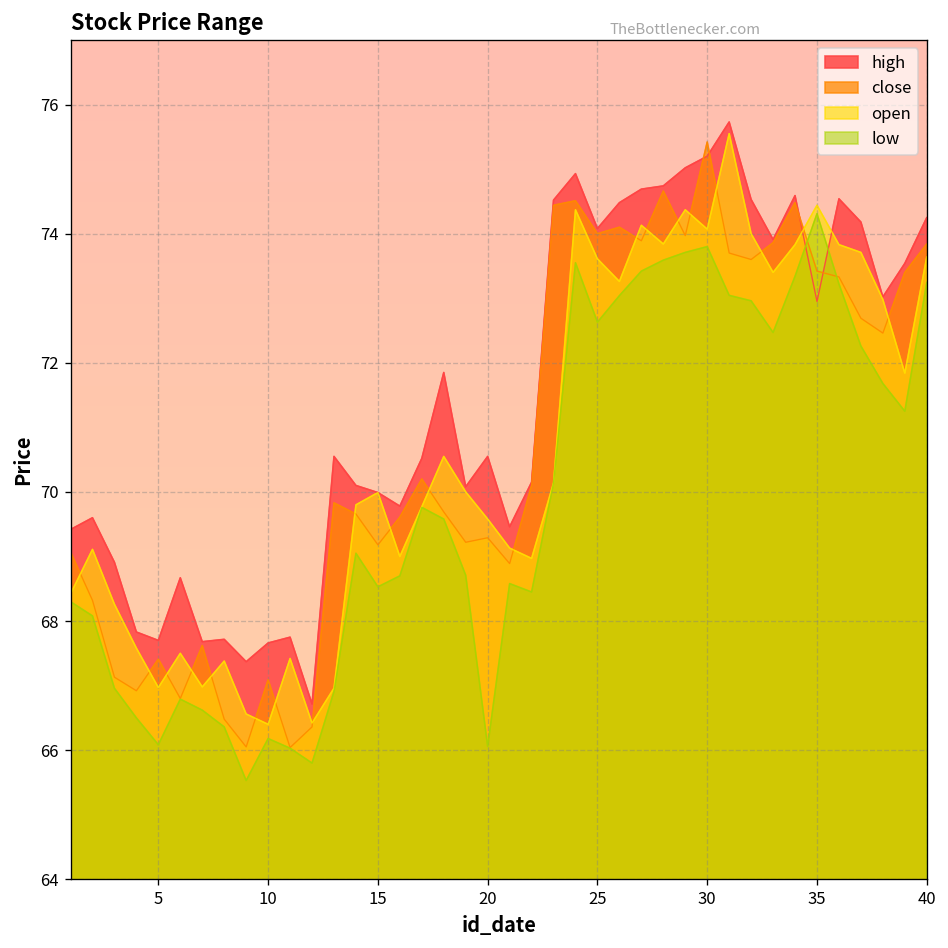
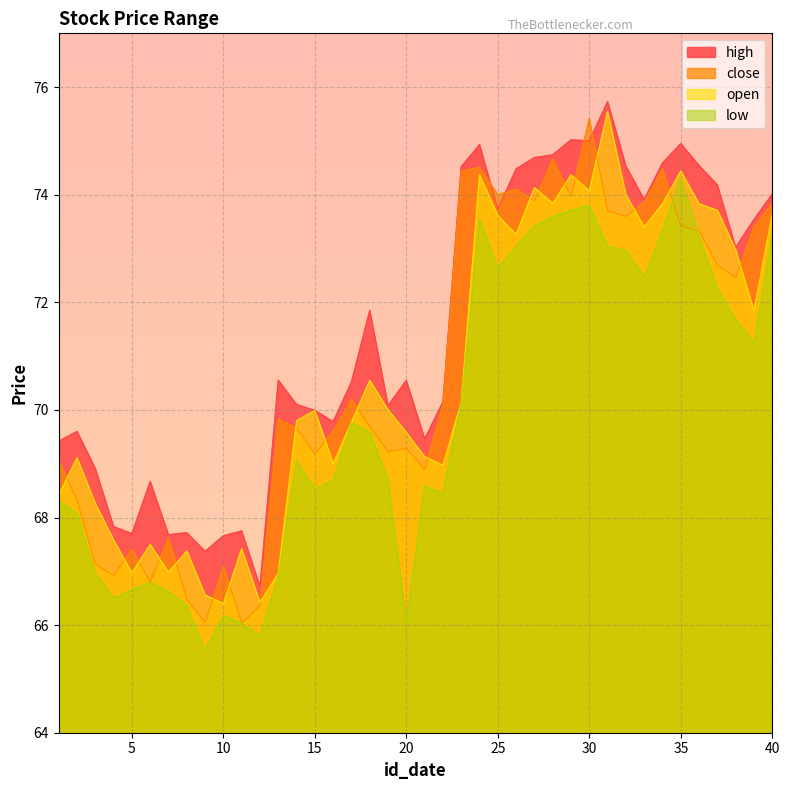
  {
    "high": {
      "5": 67.7,
      "10": 67.7,
      "20": 70.6,
-     "25": 74.1,
-     "30": 75.2,
-     "35": 73.0,
-     "40": 74.3
+     "25": 73.7,
+     "30": 75.0,
+     "35": 75.0,
+     "40": 74.0
    },
    "close": {
      "5": 67.4,
      "10": 67.1,
      "15": 69.2,
      "20": 69.3,
      "25": 74.0,
      "30": 75.4,
      "35": 73.4,
      "40": 73.8
    },
    "open": {
      "5": 67.0,
      "10": 66.4,
      "20": 69.6,
      "25": 73.6,
      "30": 74.1,
      "35": 74.4,
      "40": 73.6
    },
    "low": {
-     "5": 66.1,
+     "5": 66.7,
      "10": 66.2,
      "15": 68.5,
      "20": 66.1,
      "25": 72.6,
      "30": 73.8,
      "35": 74.3,
      "40": 73.2
    }
  }
